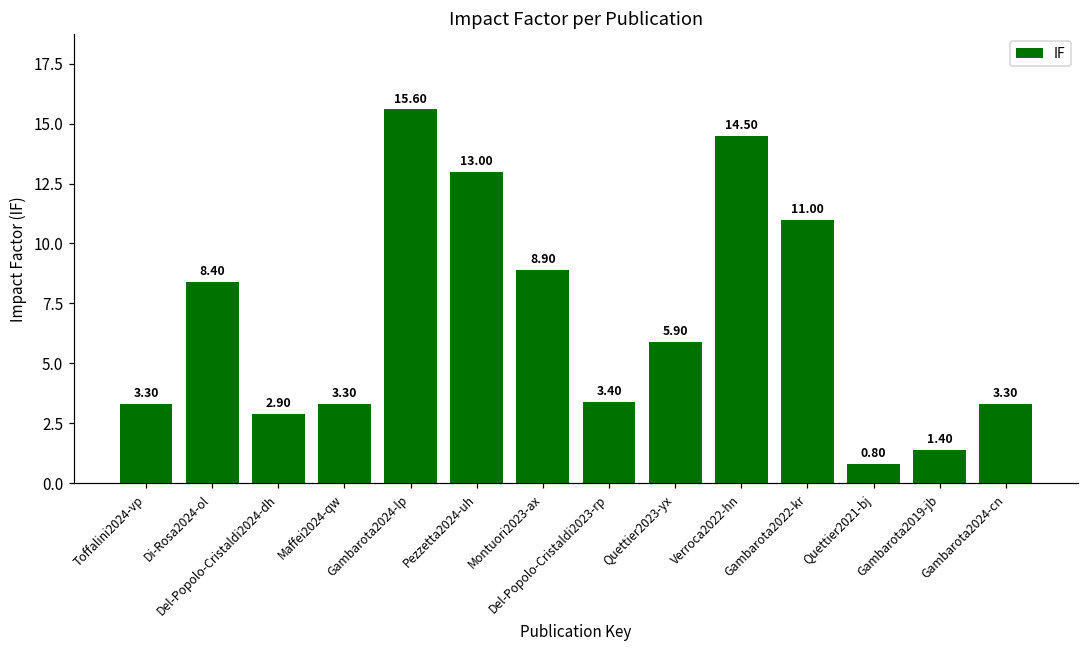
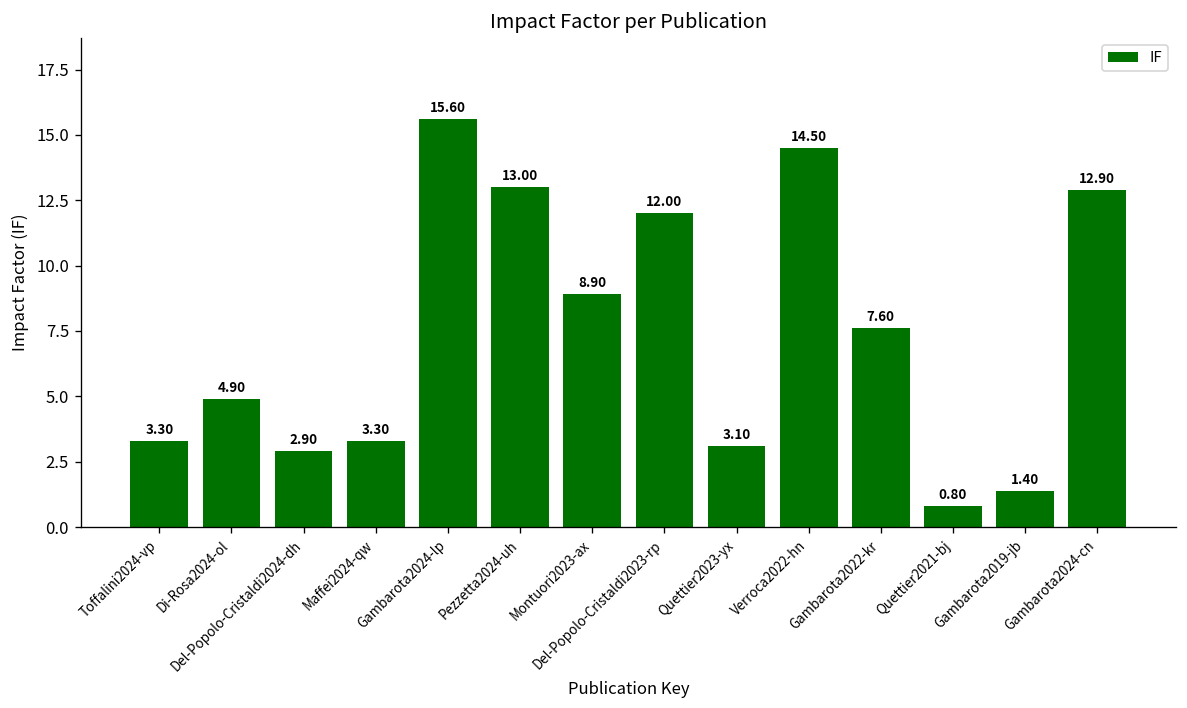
  {
    "Toffalini2024-vp": 3.30,
-   "Di-Rosa2024-ol": 8.40,
+   "Di-Rosa2024-ol": 4.90,
    "Del-Popolo-Cristaldi2024-dh": 2.90,
    "Maffei2024-qw": 3.30,
    "Gambarota2024-lp": 15.60,
    "Pezzetta2024-uh": 13.00,
    "Montuori2023-ax": 8.90,
-   "Del-Popolo-Cristaldi2023-rp": 3.40,
-   "Quettier2023-yx": 5.90,
+   "Del-Popolo-Cristaldi2023-rp": 12.00,
+   "Quettier2023-yx": 3.10,
    "Verroca2022-hn": 14.50,
-   "Gambarota2022-kr": 11.00,
+   "Gambarota2022-kr": 7.60,
    "Quettier2021-bj": 0.80,
    "Gambarota2019-jb": 1.40,
-   "Gambarota2024-cn": 3.30
+   "Gambarota2024-cn": 12.90
  }
